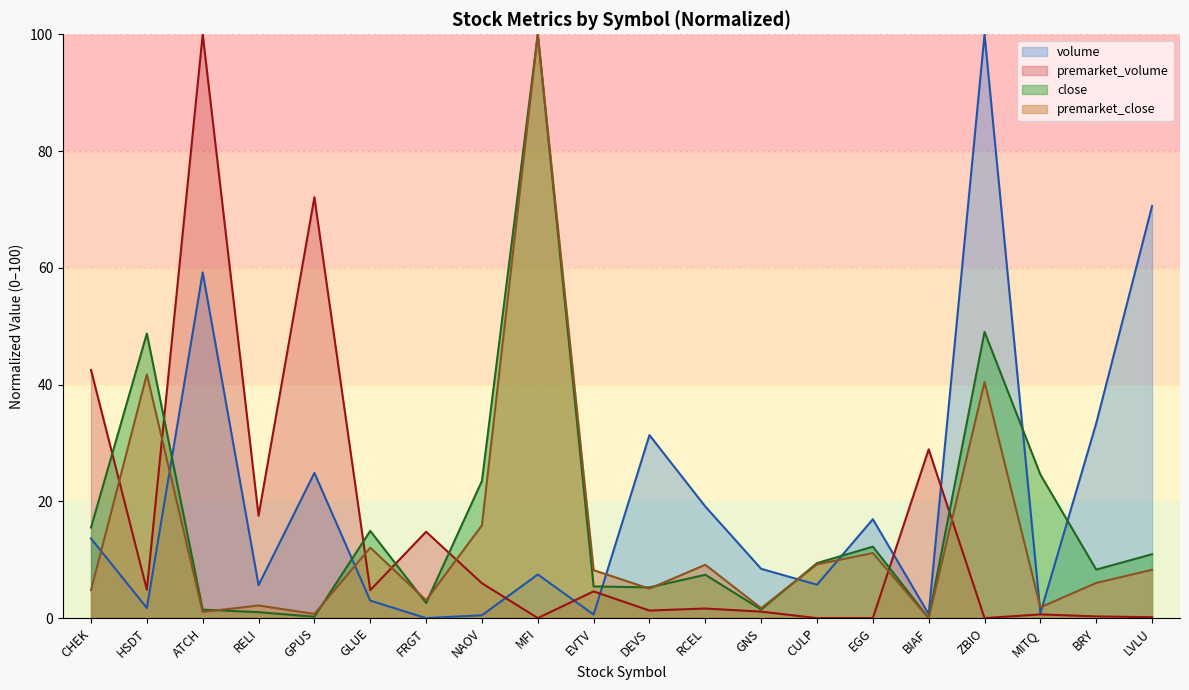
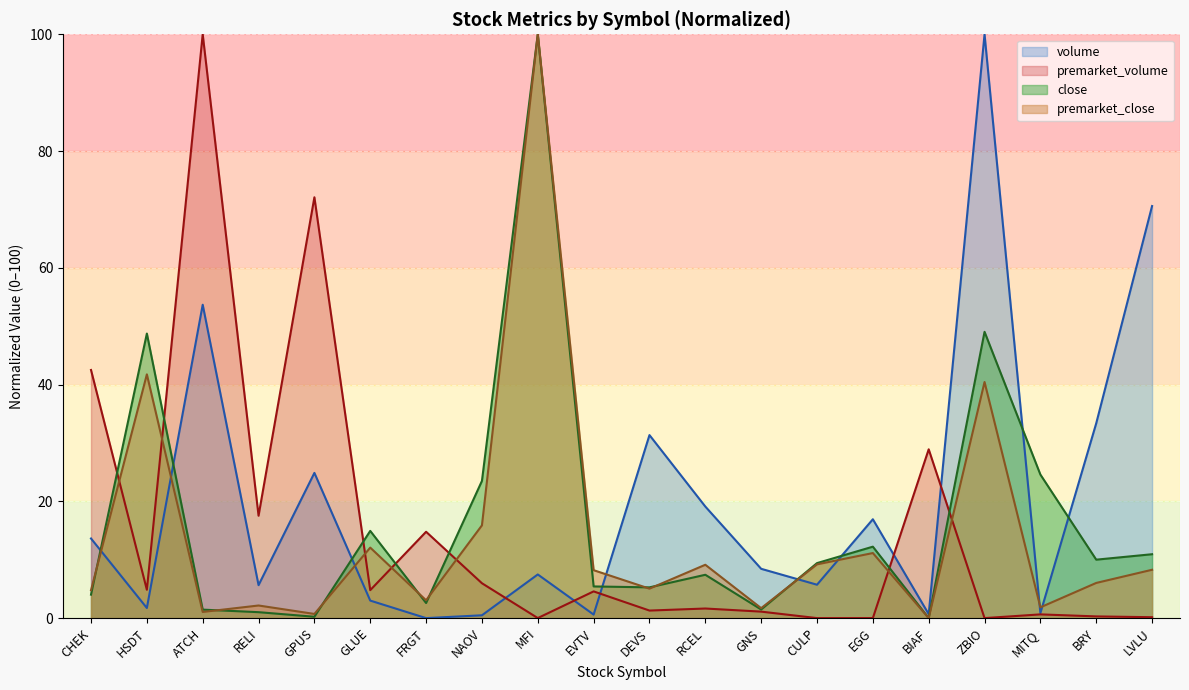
  {
    "volume": {
      "CHEK": 14,
      "HSDT": 2,
-     "ATCH": 59,
+     "ATCH": 54,
      "RELI": 6,
      "GPUS": 25,
      "GLUE": 3,
      "FRGT": 0,
      "NAOV": 0,
      "MFI": 7,
      "EVTV": 1,
      "DEVS": 31,
      "RCEL": 19,
      "GNS": 8,
      "CULP": 6,
      "EGG": 17,
      "BIAF": 1,
      "ZBIO": 100,
      "BRY": 33,
      "LVLU": 71
    },
    "close": {
-     "CHEK": 16,
+     "CHEK": 4,
      "HSDT": 49,
      "RELI": 1,
      "GPUS": 0,
      "GLUE": 15,
      "FRGT": 3,
      "NAOV": 23,
      "EVTV": 5,
      "RCEL": 7,
      "EGG": 12,
      "ZBIO": 49,
      "MITQ": 25,
-     "BRY": 8,
+     "BRY": 10,
      "LVLU": 11
    }
  }
